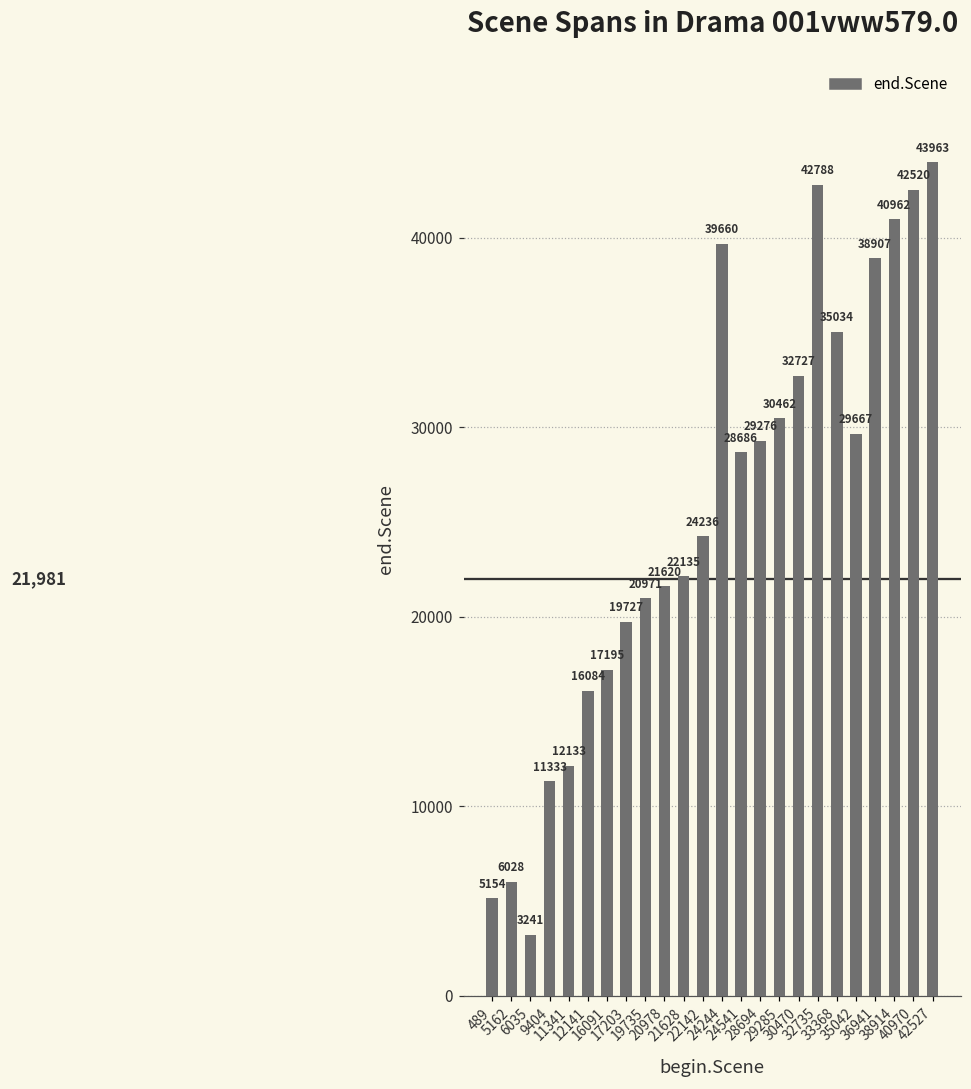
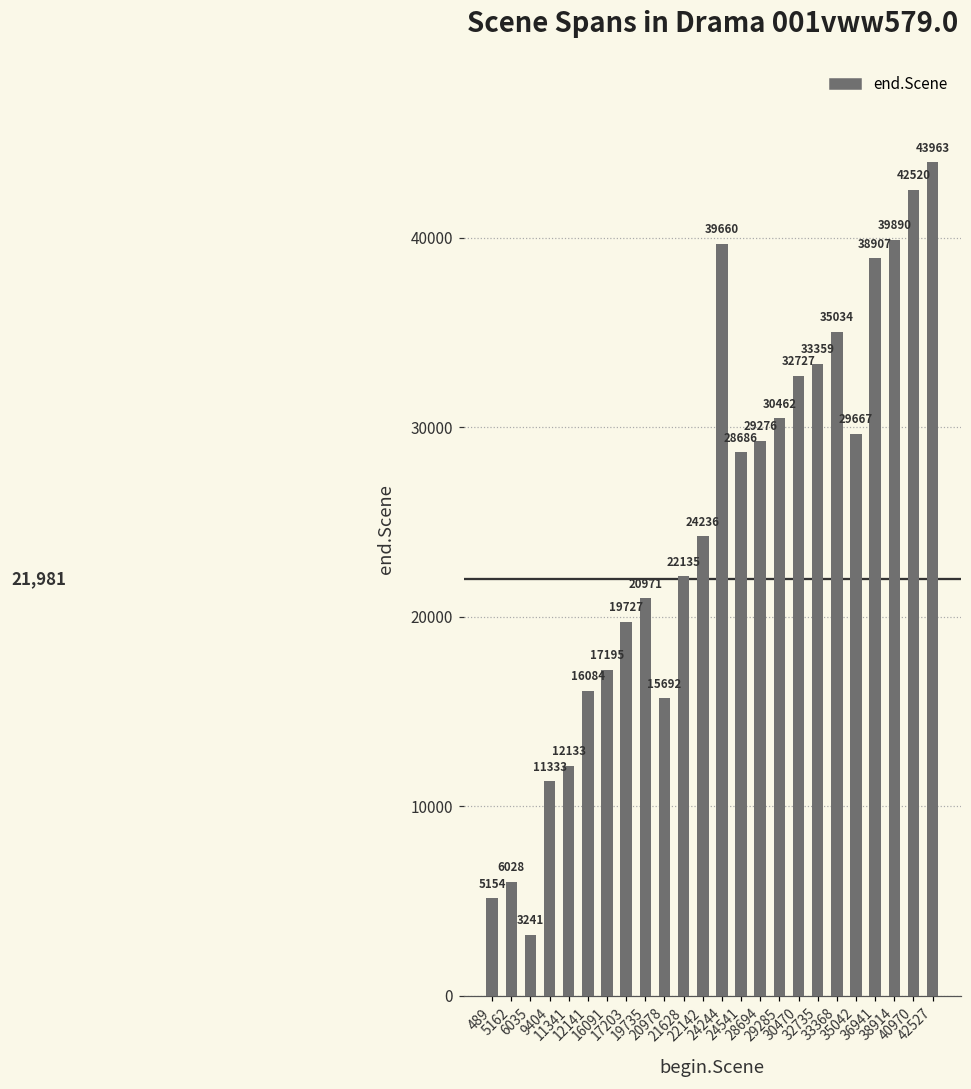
  {
    "489": 5154,
    "5162": 6028,
    "6035": 3241,
    "9404": 11333,
    "11341": 12133,
    "12141": 16084,
    "16091": 17195,
    "17203": 19727,
    "19735": 20971,
-   "20978": 21620,
+   "20978": 15692,
    "21628": 22135,
    "22142": 24236,
    "24244": 39660,
    "24541": 28686,
    "28694": 29276,
    "29285": 30462,
    "30470": 32727,
-   "32735": 42788,
+   "32735": 33359,
    "33368": 35034,
    "35042": 29667,
    "36941": 38907,
-   "38914": 40962,
+   "38914": 39890,
    "40970": 42520,
    "42527": 43963
  }
